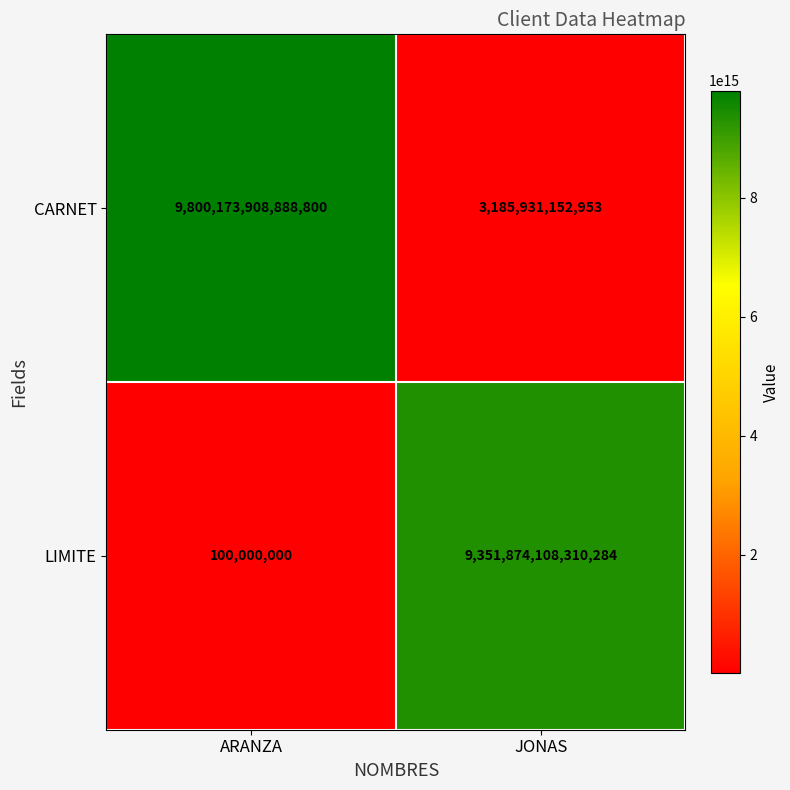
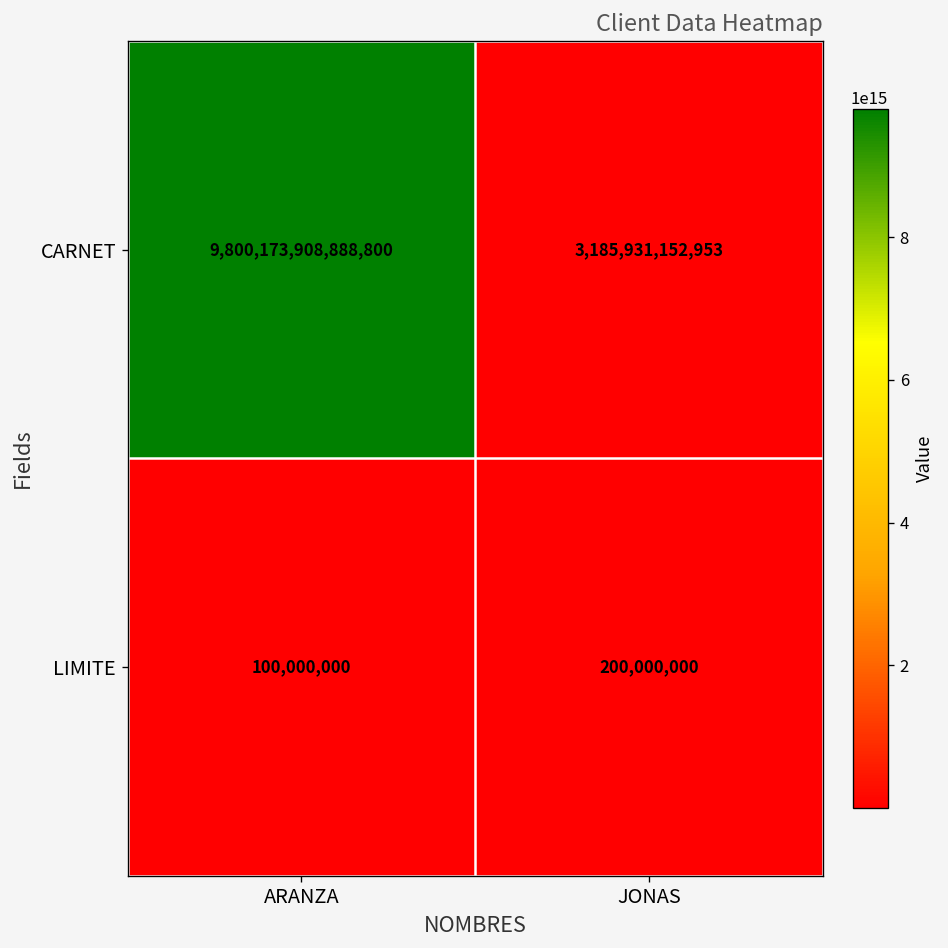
  {
    "CARNET": {
      "ARANZA": "9,800,173,908,888,800",
      "JONAS": "3,185,931,152,953"
    },
    "LIMITE": {
      "ARANZA": "100,000,000",
-     "JONAS": "9,351,874,108,310,284"
+     "JONAS": "200,000,000"
    }
  }
